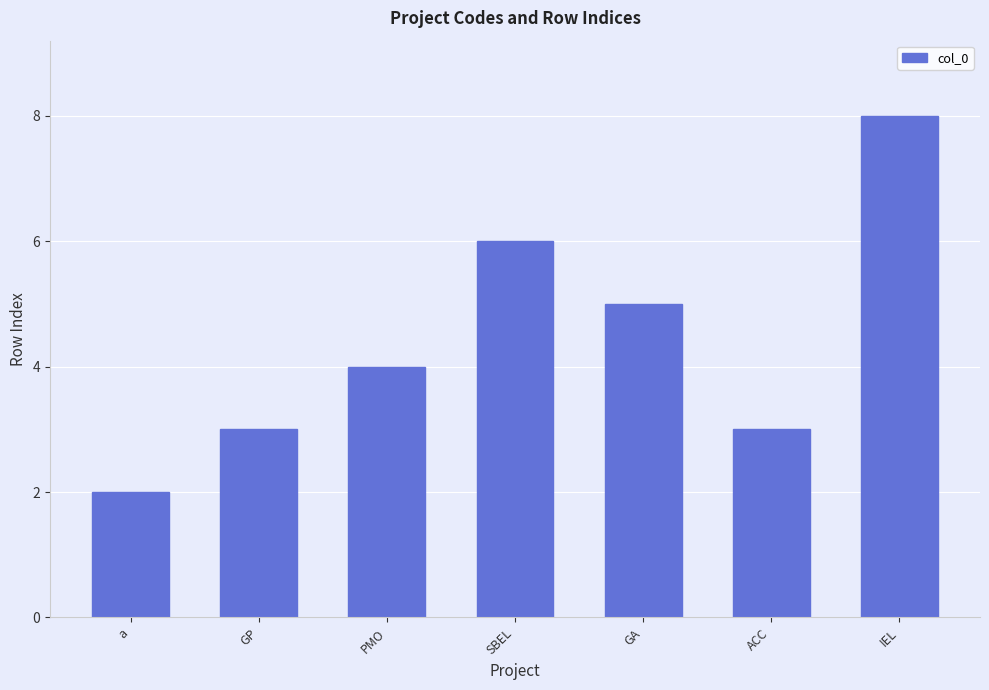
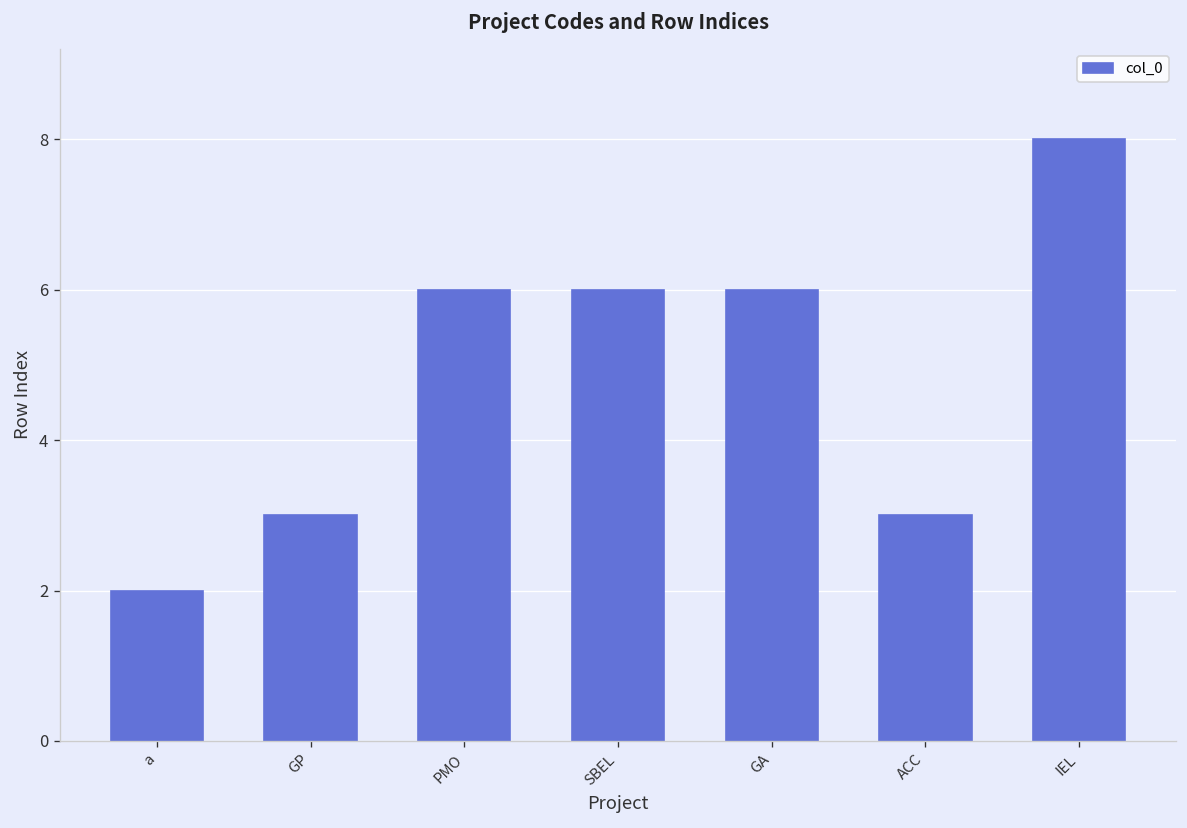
  {
    "a": 2,
    "GP": 3,
-   "PMO": 4,
+   "PMO": 6,
    "SBEL": 6,
-   "GA": 5,
+   "GA": 6,
    "ACC": 3,
    "IEL": 8
  }
